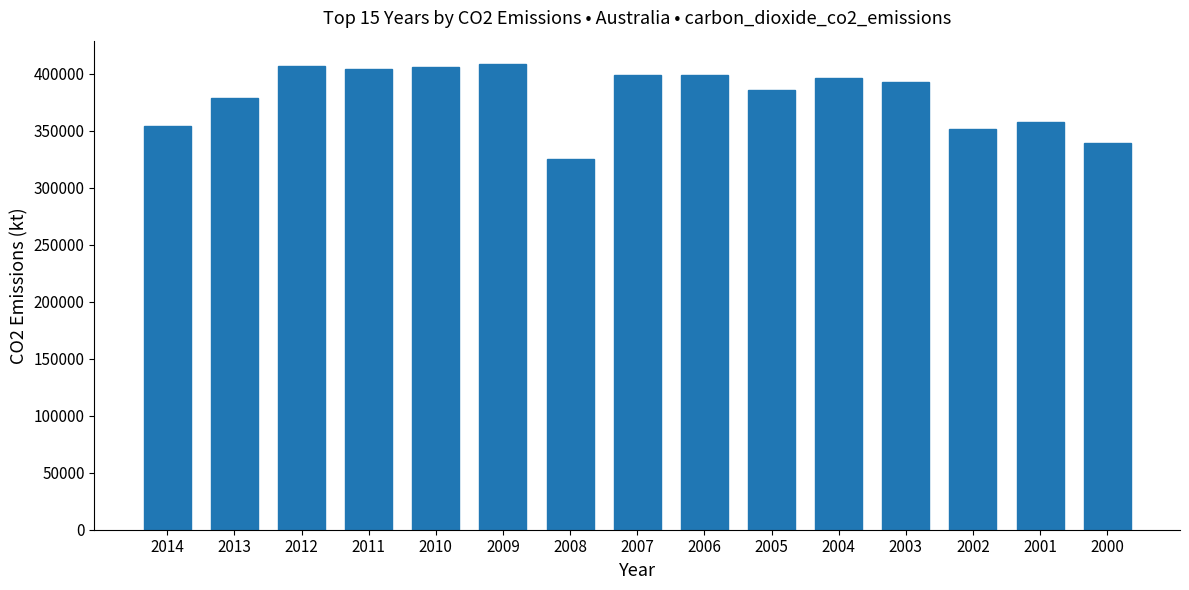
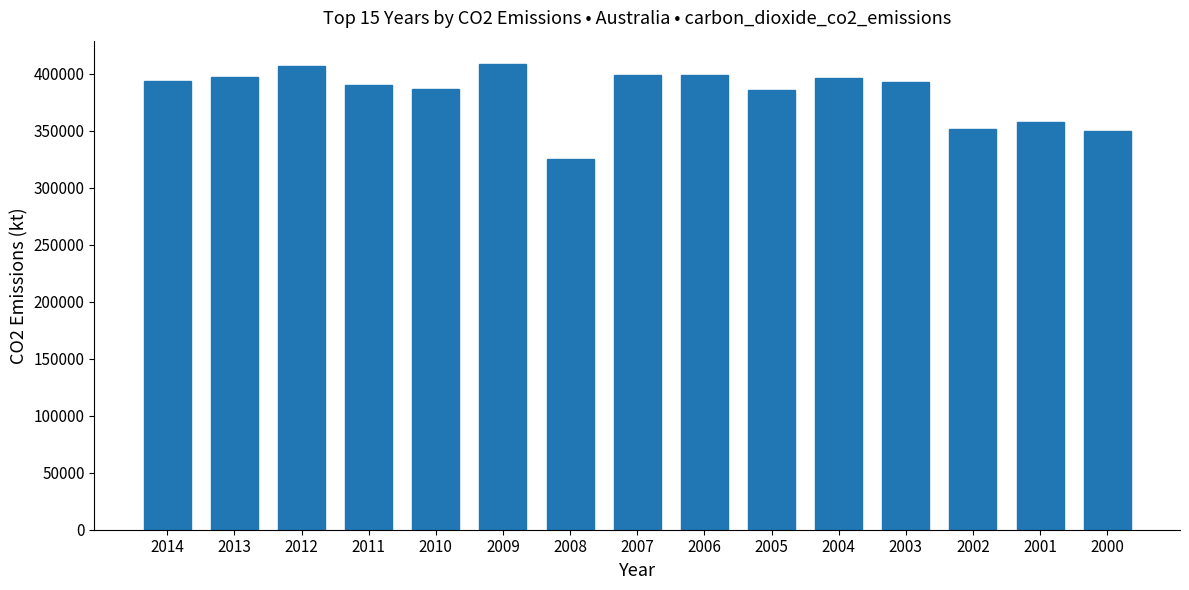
  {
-   "2014": 354000,
-   "2013": 379000,
+   "2014": 393000,
+   "2013": 397000,
    "2012": 406000,
-   "2011": 404000,
-   "2010": 406000,
+   "2011": 390000,
+   "2010": 386000,
    "2009": 408000,
    "2008": 325000,
    "2007": 399000,
    "2006": 399000,
    "2005": 386000,
    "2004": 396000,
    "2003": 392000,
    "2002": 352000,
    "2001": 358000,
-   "2000": 339000
+   "2000": 350000
  }
